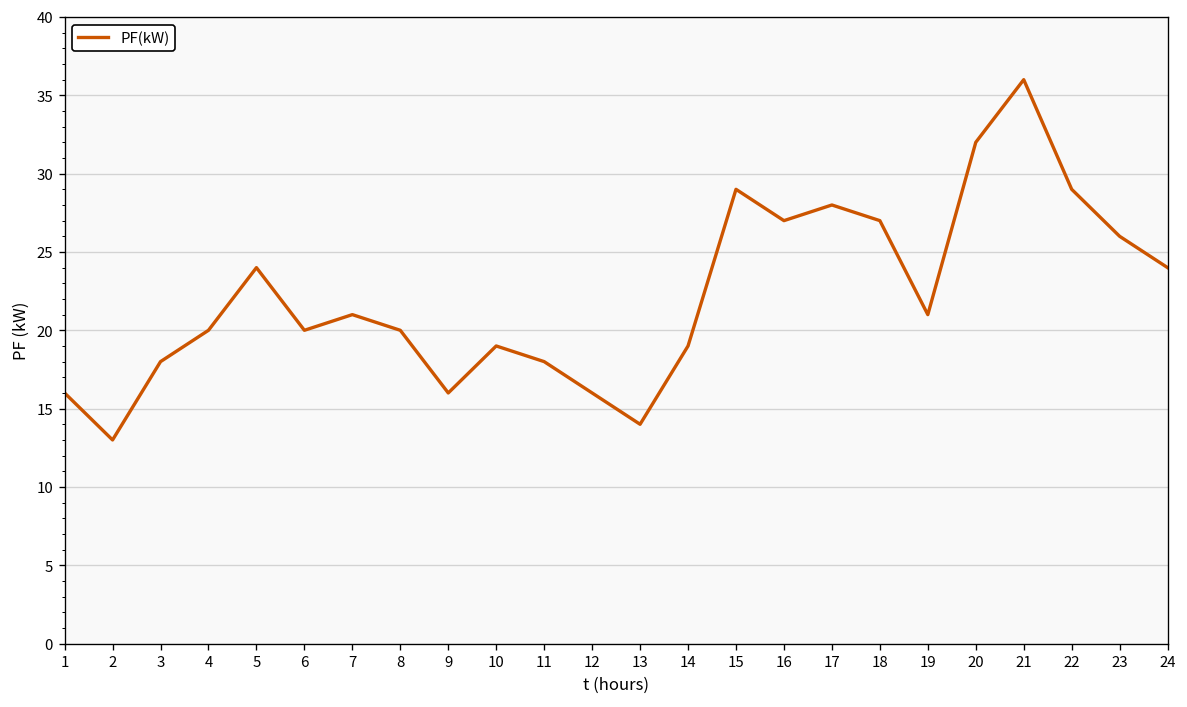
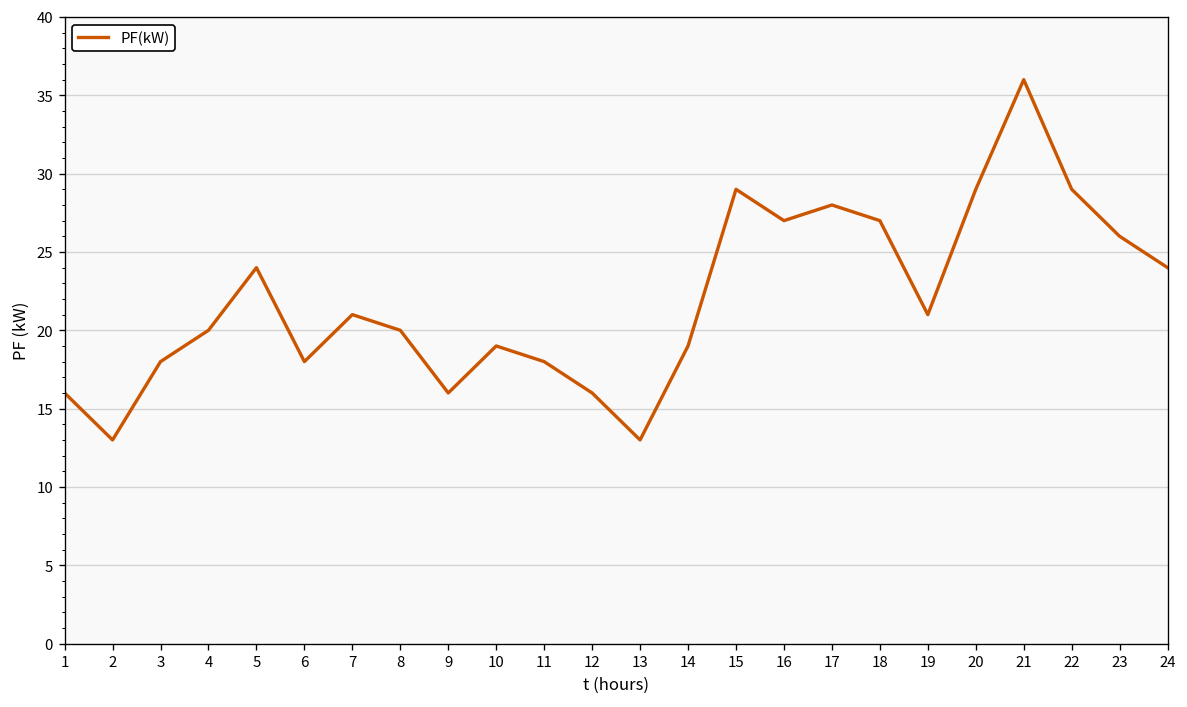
  {
    "1": 16,
    "2": 13,
    "3": 18,
    "4": 20,
    "5": 24,
-   "6": 20,
+   "6": 18,
    "7": 21,
    "8": 20,
    "9": 16,
    "10": 19,
    "11": 18,
    "12": 16,
-   "13": 14,
+   "13": 13,
    "14": 19,
    "15": 29,
    "16": 27,
    "17": 28,
    "18": 27,
    "19": 21,
-   "20": 32,
+   "20": 29,
    "21": 36,
    "22": 29,
    "23": 26,
    "24": 24
  }
